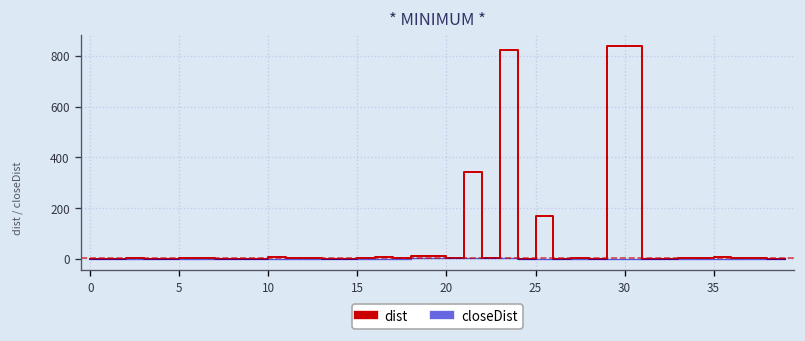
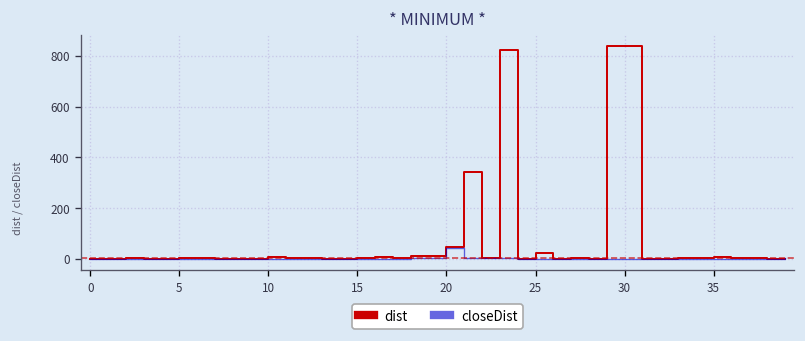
  {
    "dist": {
-     "20": 10,
-     "25": 170,
+     "20": 50,
+     "25": 20,
      "30": 840
    },
    "closeDist": {
-     "20": 10,
+     "20": 40,
      "25": 0,
      "30": 0
    }
  }
